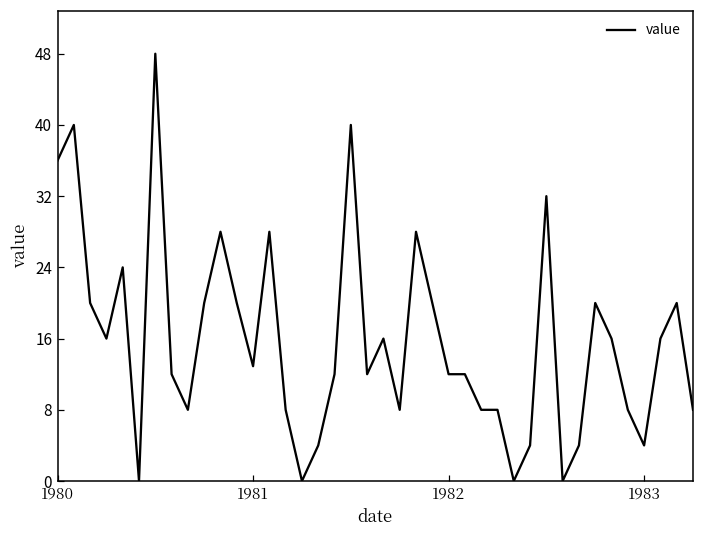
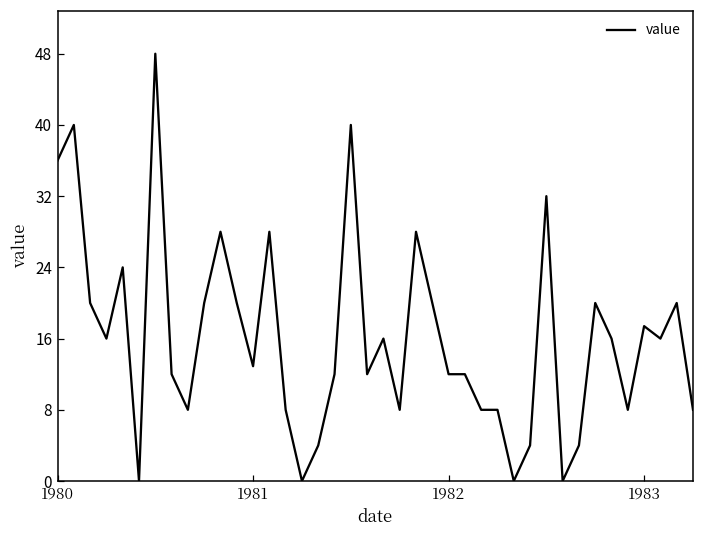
  {
    "1980": 36,
    "1981": 13,
    "1982": 12,
-   "1983": 4
+   "1983": 17
  }
